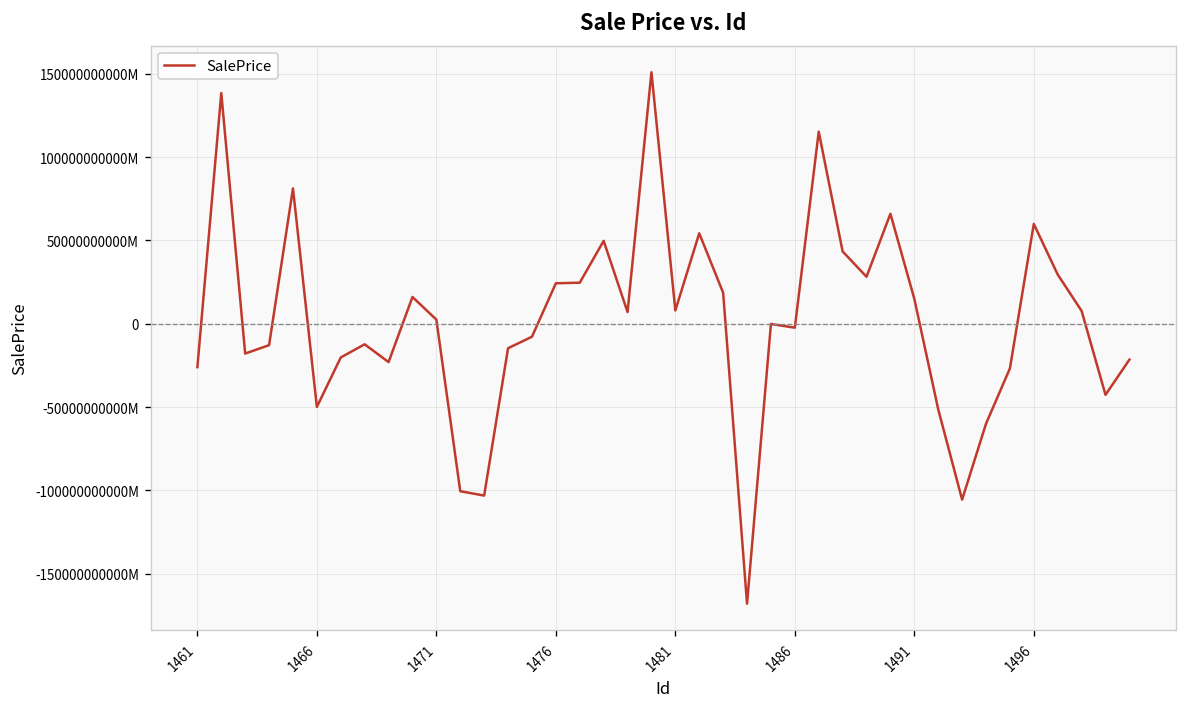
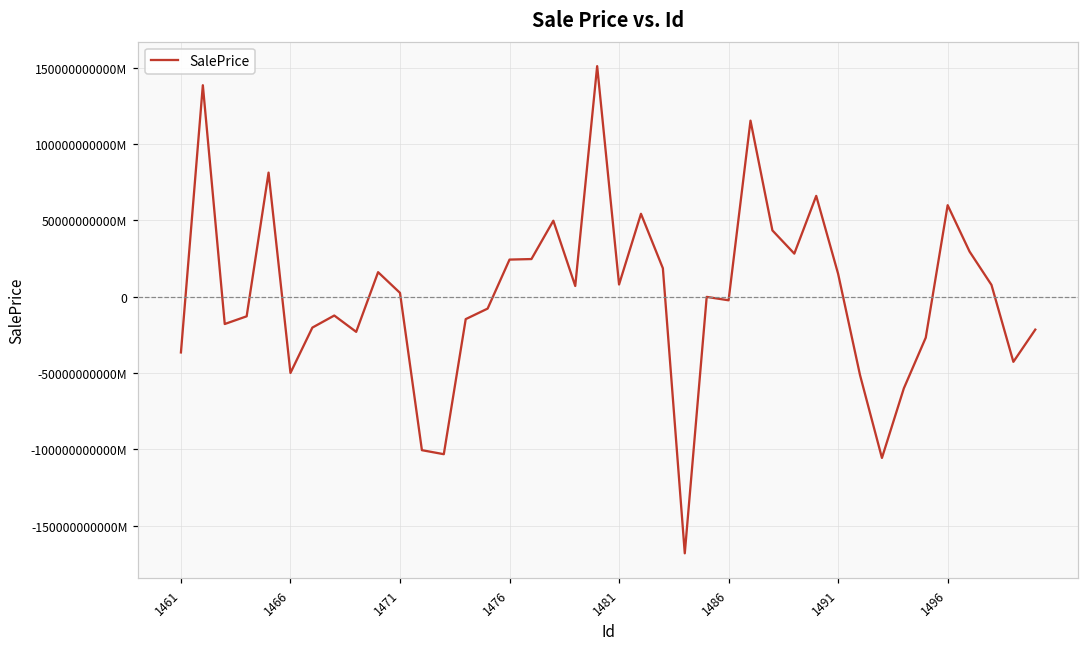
  {
-   "1461": -26000000000000000,
+   "1461": -36000000000000000,
    "1466": -50000000000000000,
    "1471": 2000000000000000,
    "1476": 24000000000000000,
    "1481": 8000000000000000,
    "1486": -2000000000000000,
    "1491": 15000000000000000,
    "1496": 60000000000000000
  }
